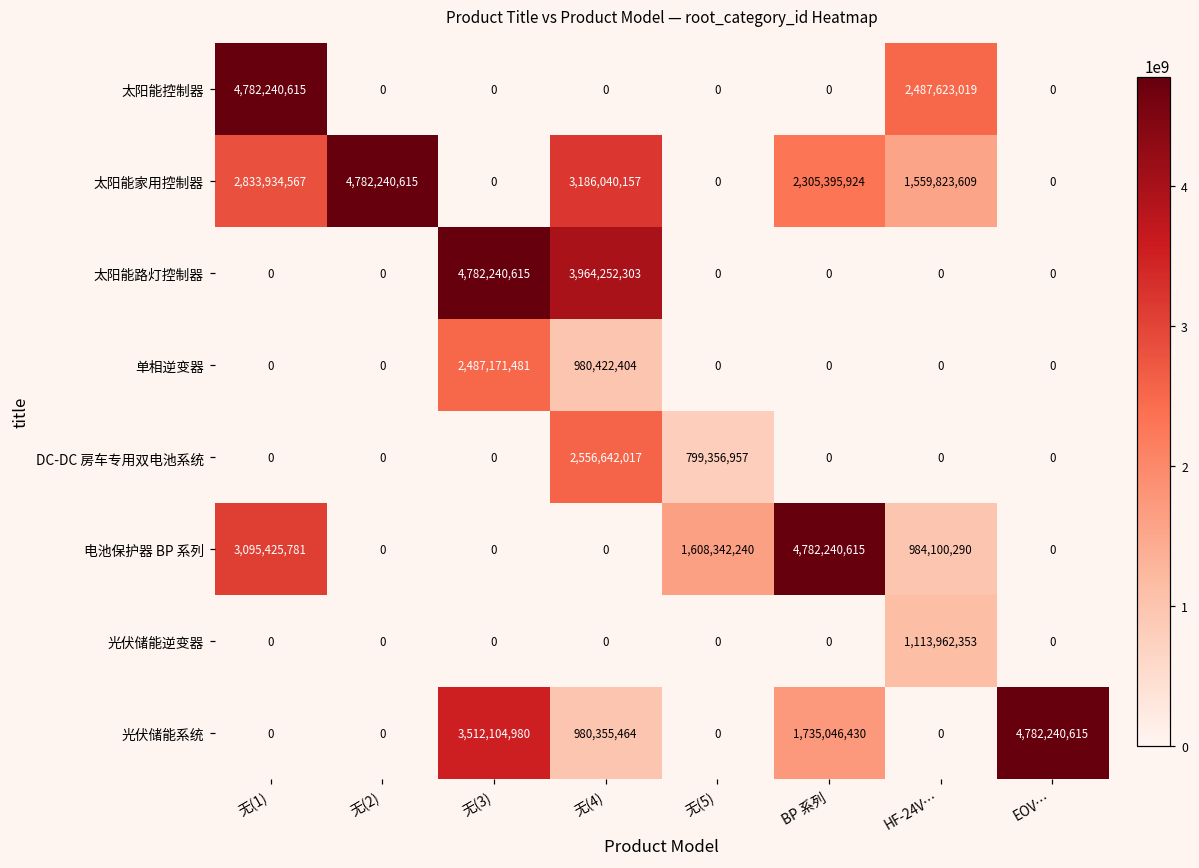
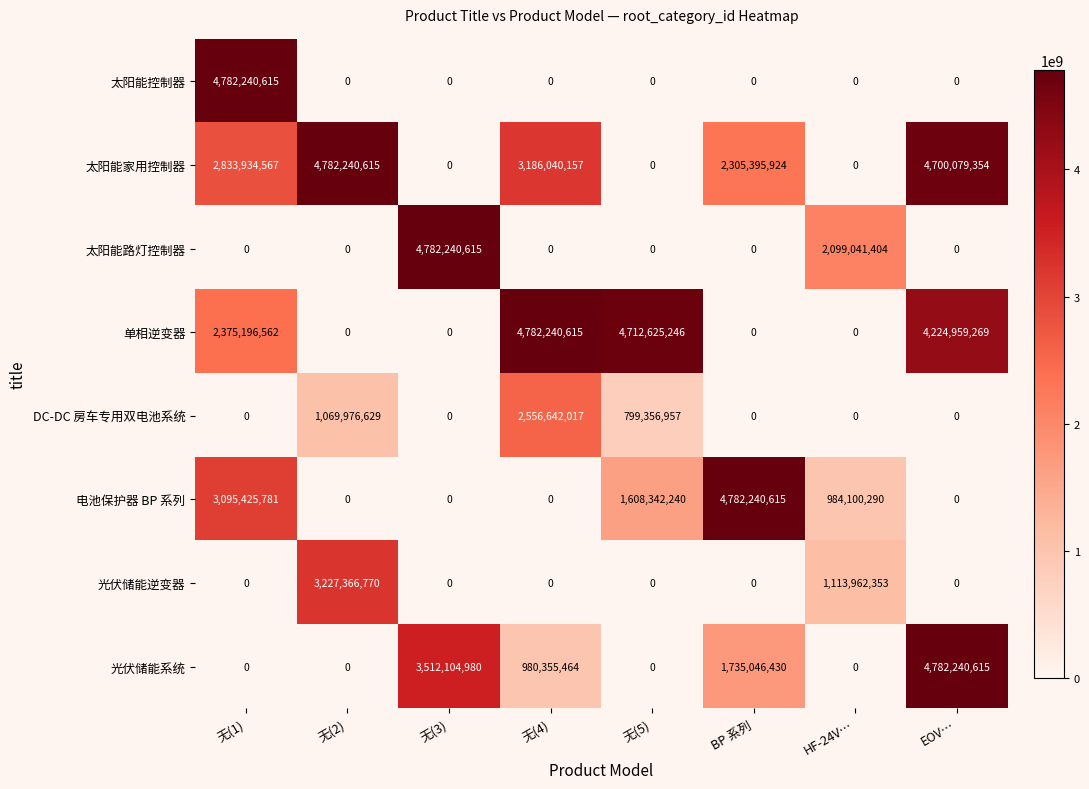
  {
    "太阳能控制器": {
      "无(1)": "4,782,240,615",
      "无(2)": "0",
      "无(3)": "0",
      "无(4)": "0",
      "无(5)": "0",
      "BP 系列": "0",
-     "HF-24V…": "2,487,623,019",
+     "HF-24V…": "0",
      "EOV…": "0"
    },
    "太阳能家用控制器": {
      "无(1)": "2,833,934,567",
      "无(2)": "4,782,240,615",
      "无(3)": "0",
      "无(4)": "3,186,040,157",
      "无(5)": "0",
      "BP 系列": "2,305,395,924",
-     "HF-24V…": "1,559,823,609",
-     "EOV…": "0"
+     "HF-24V…": "0",
+     "EOV…": "4,700,079,354"
    },
    "太阳能路灯控制器": {
      "无(1)": "0",
      "无(2)": "0",
      "无(3)": "4,782,240,615",
-     "无(4)": "3,964,252,303",
+     "无(4)": "0",
      "无(5)": "0",
      "BP 系列": "0",
-     "HF-24V…": "0",
+     "HF-24V…": "2,099,041,404",
      "EOV…": "0"
    },
    "单相逆变器": {
-     "无(1)": "0",
+     "无(1)": "2,375,196,562",
      "无(2)": "0",
-     "无(3)": "2,487,171,481",
-     "无(4)": "980,422,404",
-     "无(5)": "0",
+     "无(3)": "0",
+     "无(4)": "4,782,240,615",
+     "无(5)": "4,712,625,246",
      "BP 系列": "0",
      "HF-24V…": "0",
-     "EOV…": "0"
+     "EOV…": "4,224,959,269"
    },
    "DC-DC 房车专用双电池系统": {
      "无(1)": "0",
-     "无(2)": "0",
+     "无(2)": "1,069,976,629",
      "无(3)": "0",
      "无(4)": "2,556,642,017",
      "无(5)": "799,356,957",
      "BP 系列": "0",
      "HF-24V…": "0",
      "EOV…": "0"
    },
    "电池保护器 BP 系列": {
      "无(1)": "3,095,425,781",
      "无(2)": "0",
      "无(3)": "0",
      "无(4)": "0",
      "无(5)": "1,608,342,240",
      "BP 系列": "4,782,240,615",
      "HF-24V…": "984,100,290",
      "EOV…": "0"
    },
    "光伏储能逆变器": {
      "无(1)": "0",
-     "无(2)": "0",
+     "无(2)": "3,227,366,770",
      "无(3)": "0",
      "无(4)": "0",
      "无(5)": "0",
      "BP 系列": "0",
      "HF-24V…": "1,113,962,353",
      "EOV…": "0"
    },
    "光伏储能系统": {
      "无(1)": "0",
      "无(2)": "0",
      "无(3)": "3,512,104,980",
      "无(4)": "980,355,464",
      "无(5)": "0",
      "BP 系列": "1,735,046,430",
      "HF-24V…": "0",
      "EOV…": "4,782,240,615"
    }
  }
